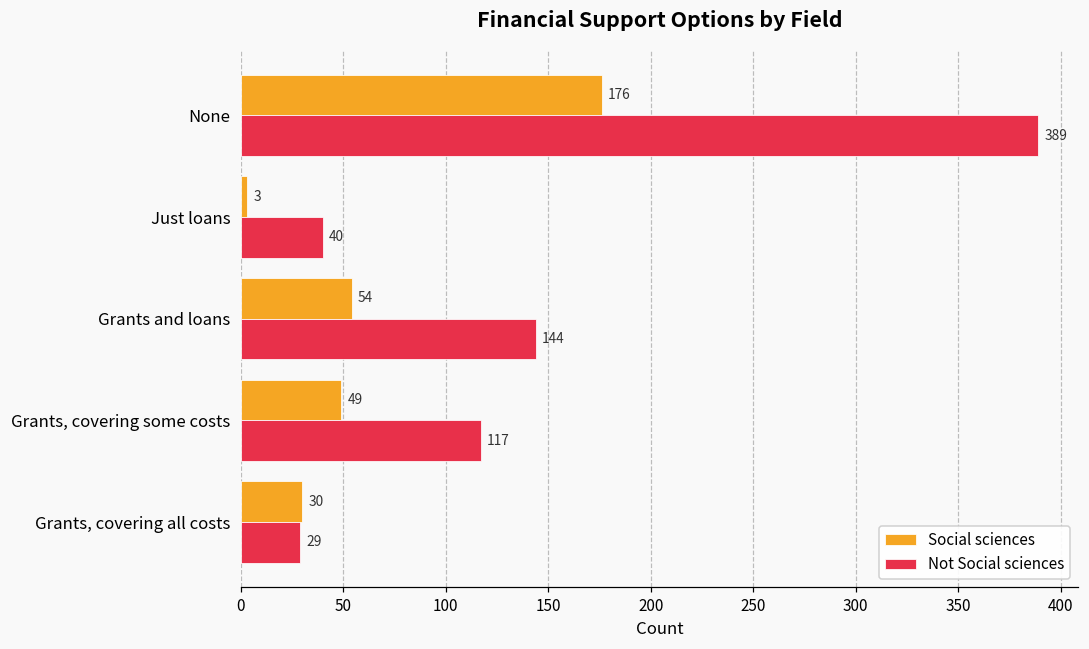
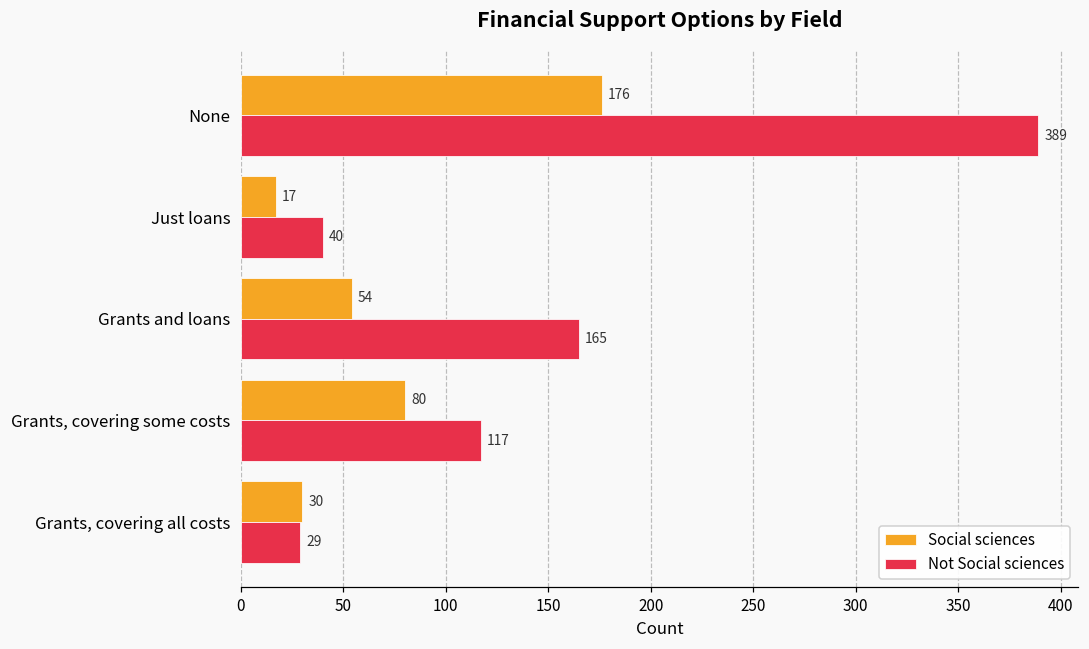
  {
    "Social sciences": {
      "None": 176,
-     "Just loans": 3,
+     "Just loans": 17,
      "Grants and loans": 54,
-     "Grants, covering some costs": 49,
+     "Grants, covering some costs": 80,
      "Grants, covering all costs": 30
    },
    "Not Social sciences": {
      "None": 389,
      "Just loans": 40,
-     "Grants and loans": 144,
+     "Grants and loans": 165,
      "Grants, covering some costs": 117,
      "Grants, covering all costs": 29
    }
  }
